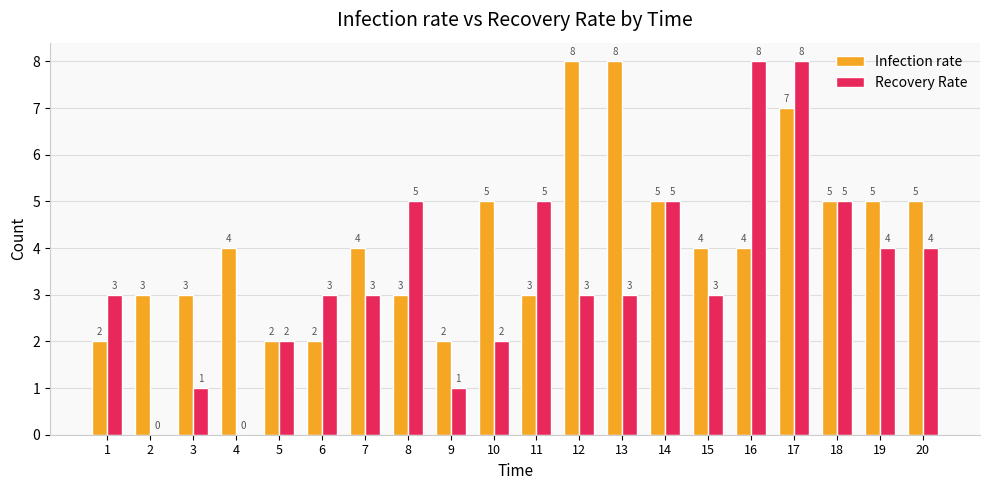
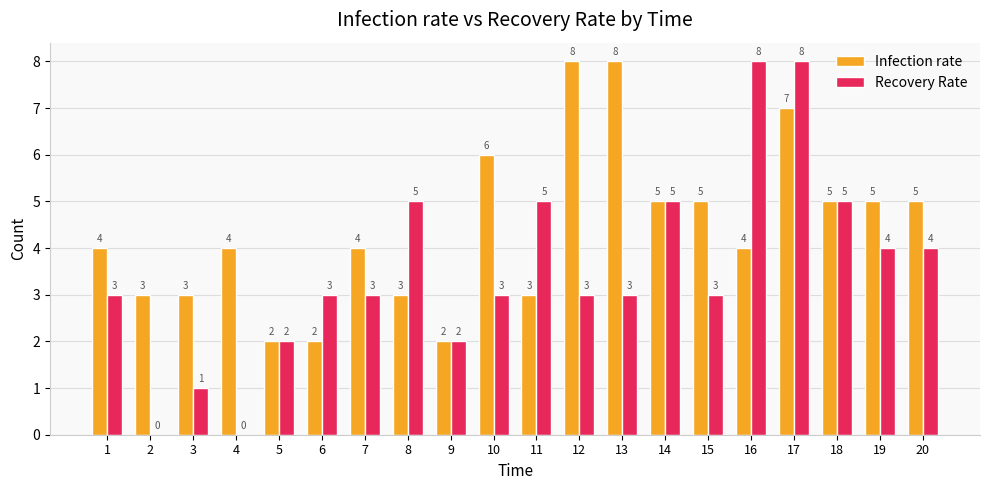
  {
    "Infection rate": {
-     "1": 2,
+     "1": 4,
      "2": 3,
      "3": 3,
      "4": 4,
      "5": 2,
      "6": 2,
      "7": 4,
      "8": 3,
      "9": 2,
-     "10": 5,
+     "10": 6,
      "11": 3,
      "12": 8,
      "13": 8,
      "14": 5,
-     "15": 4,
+     "15": 5,
      "16": 4,
      "17": 7,
      "18": 5,
      "19": 5,
      "20": 5
    },
    "Recovery Rate": {
      "1": 3,
      "2": 0,
      "3": 1,
      "4": 0,
      "5": 2,
      "6": 3,
      "7": 3,
      "8": 5,
-     "9": 1,
-     "10": 2,
+     "9": 2,
+     "10": 3,
      "11": 5,
      "12": 3,
      "13": 3,
      "14": 5,
      "15": 3,
      "16": 8,
      "17": 8,
      "18": 5,
      "19": 4,
      "20": 4
    }
  }
